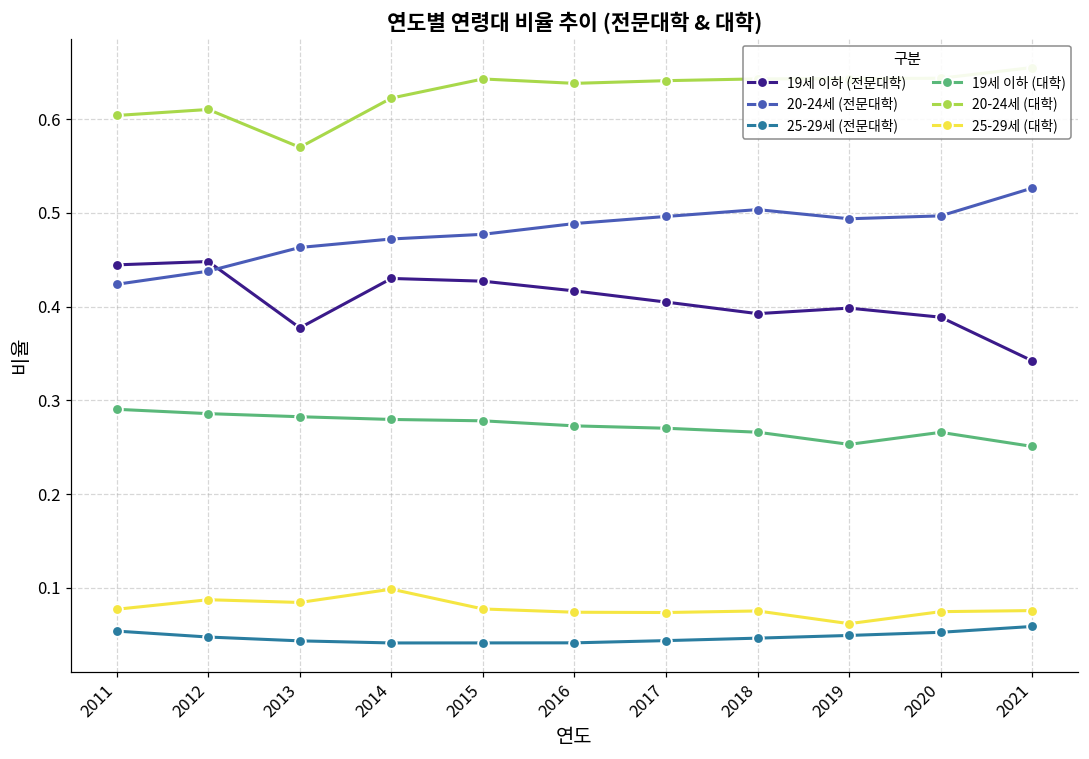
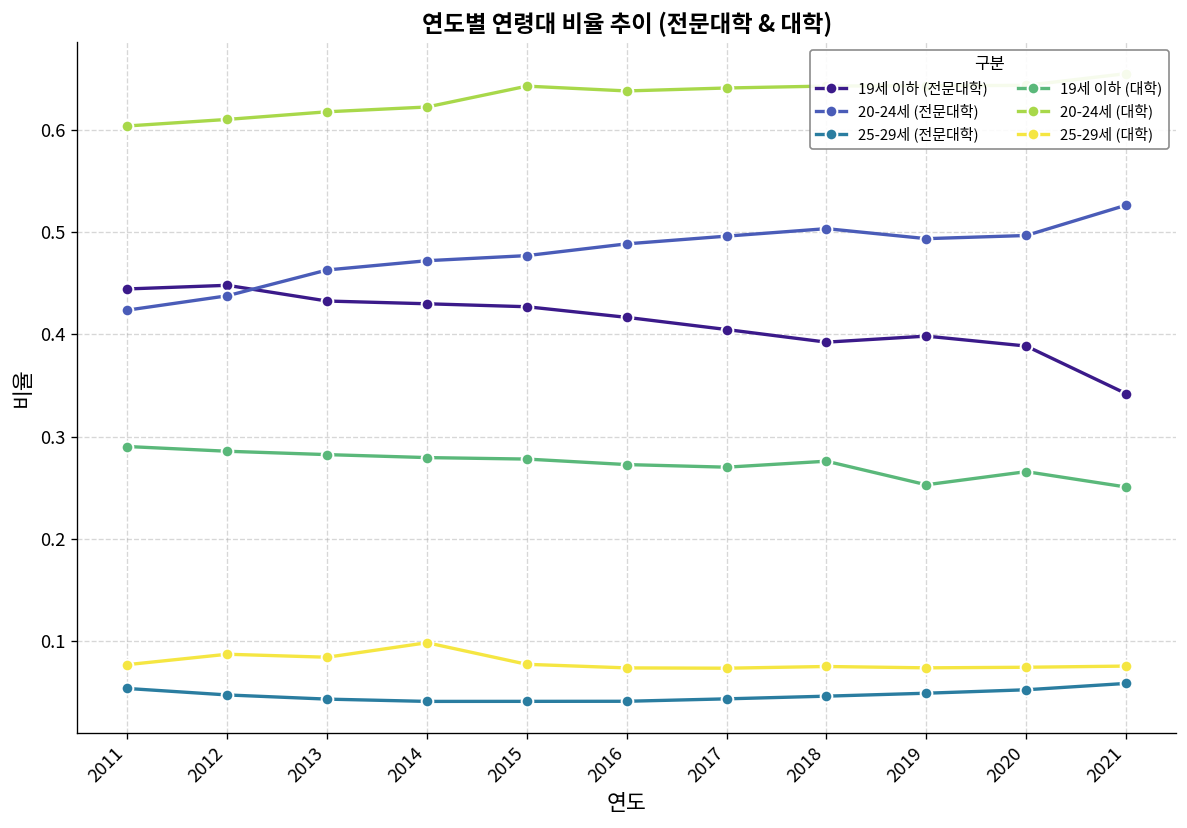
  {
    "19세 이하 (전문대학)": {
      "2011": 0.44,
      "2012": 0.45,
-     "2013": 0.38,
+     "2013": 0.43,
      "2014": 0.43,
      "2015": 0.43,
      "2016": 0.42,
      "2017": 0.40,
      "2018": 0.39,
      "2019": 0.40,
      "2020": 0.39,
      "2021": 0.34
    },
    "19세 이하 (대학)": {
      "2011": 0.29,
      "2012": 0.29,
      "2013": 0.28,
      "2014": 0.28,
      "2015": 0.28,
      "2016": 0.27,
      "2017": 0.27,
-     "2018": 0.27,
+     "2018": 0.28,
      "2019": 0.25,
      "2020": 0.27,
      "2021": 0.25
    },
    "20-24세 (대학)": {
      "2011": 0.60,
      "2012": 0.61,
-     "2013": 0.57,
+     "2013": 0.62,
      "2014": 0.62,
      "2015": 0.64,
      "2016": 0.64,
      "2017": 0.64
    },
    "25-29세 (대학)": {
      "2011": 0.08,
      "2012": 0.09,
      "2013": 0.08,
      "2014": 0.10,
      "2015": 0.08,
      "2016": 0.07,
      "2017": 0.07,
      "2018": 0.08,
-     "2019": 0.06,
+     "2019": 0.07,
      "2020": 0.07,
      "2021": 0.08
    }
  }
